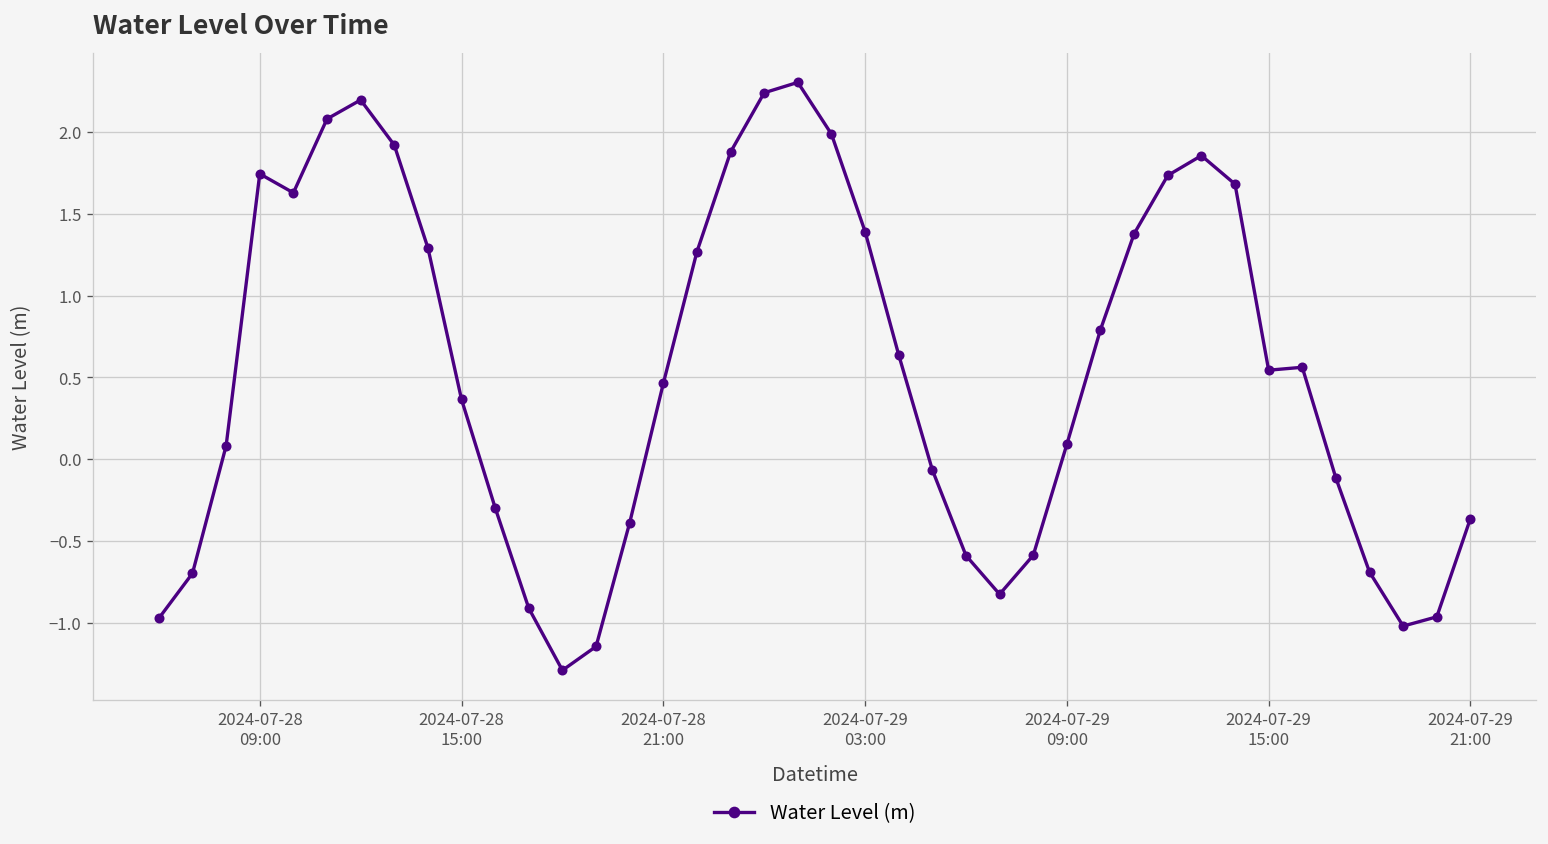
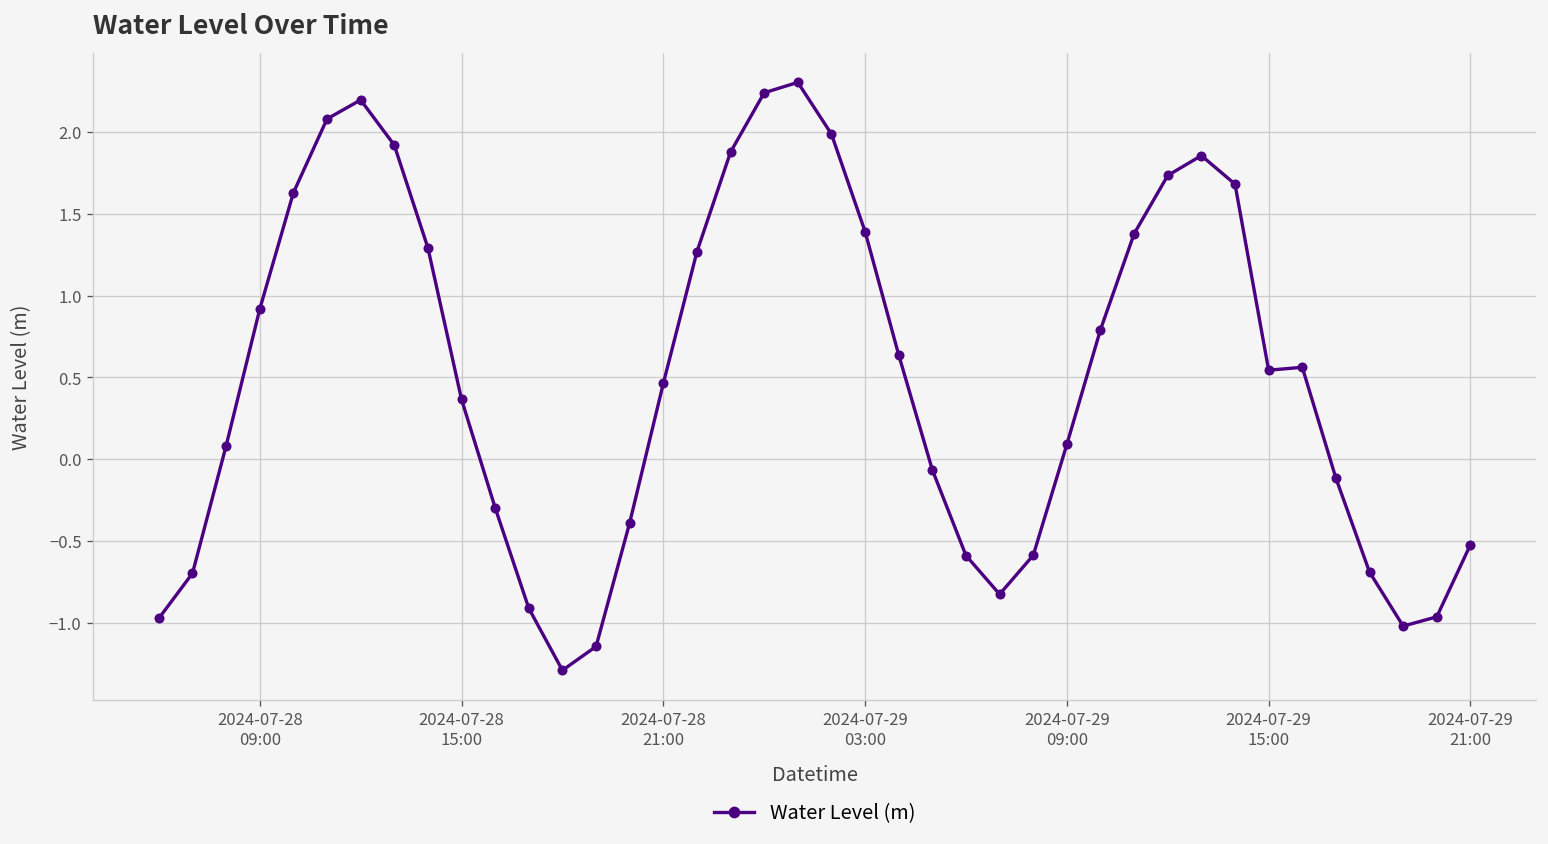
  {
-   "2024-07-28 09:00": 1.74,
+   "2024-07-28 09:00": 0.92,
    "2024-07-28 15:00": 0.37,
    "2024-07-28 21:00": 0.46,
    "2024-07-29 03:00": 1.39,
    "2024-07-29 09:00": 0.09,
    "2024-07-29 15:00": 0.54,
-   "2024-07-29 21:00": -0.36
+   "2024-07-29 21:00": -0.52
  }
